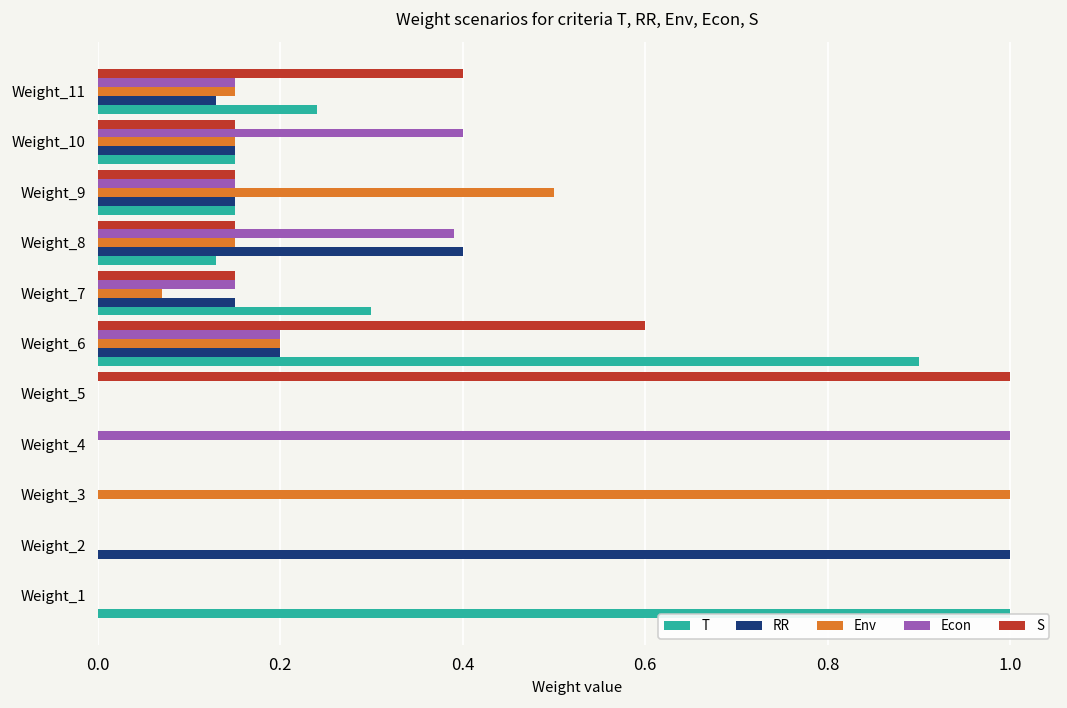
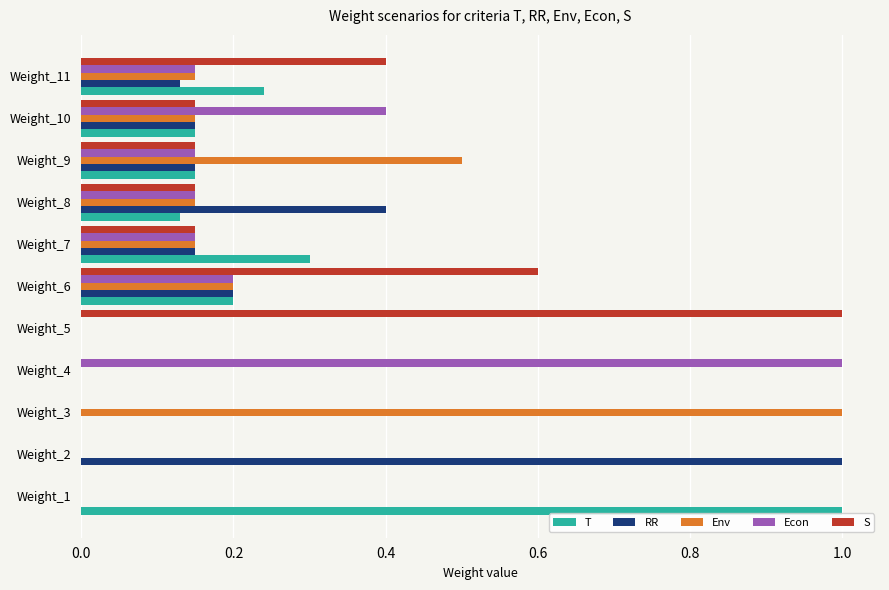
  {
    "T": {
      "Weight_11": 0.24,
      "Weight_10": 0.15,
      "Weight_9": 0.15,
      "Weight_8": 0.13,
      "Weight_7": 0.3,
-     "Weight_6": 0.9,
+     "Weight_6": 0.2,
      "Weight_5": 0.0,
      "Weight_4": 0.0,
      "Weight_3": 0.0,
      "Weight_2": 0.0,
      "Weight_1": 1.0
    },
    "RR": {
      "Weight_11": 0.13,
      "Weight_10": 0.15,
      "Weight_9": 0.15,
      "Weight_8": 0.40,
      "Weight_7": 0.15,
      "Weight_6": 0.20,
      "Weight_5": 0.00,
      "Weight_4": 0.00,
      "Weight_3": 0.00,
      "Weight_2": 1.00,
      "Weight_1": 0.00
    },
    "Env": {
      "Weight_11": 0.15,
      "Weight_10": 0.15,
      "Weight_9": 0.50,
      "Weight_8": 0.15,
-     "Weight_7": 0.07,
+     "Weight_7": 0.15,
      "Weight_6": 0.20,
      "Weight_5": 0.00,
      "Weight_4": 0.00,
      "Weight_3": 1.00,
      "Weight_2": 0.00,
      "Weight_1": 0.00
    },
    "Econ": {
      "Weight_11": 0.15,
      "Weight_10": 0.40,
      "Weight_9": 0.15,
-     "Weight_8": 0.39,
+     "Weight_8": 0.15,
      "Weight_7": 0.15,
      "Weight_6": 0.20,
      "Weight_5": 0.00,
      "Weight_4": 1.00,
      "Weight_3": 0.00,
      "Weight_2": 0.00,
      "Weight_1": 0.00
    },
    "S": {
      "Weight_11": 0.40,
      "Weight_10": 0.15,
      "Weight_9": 0.15,
      "Weight_8": 0.15,
      "Weight_7": 0.15,
      "Weight_6": 0.60,
      "Weight_5": 1.00,
      "Weight_4": 0.00,
      "Weight_3": 0.00,
      "Weight_2": 0.00,
      "Weight_1": 0.00
    }
  }
